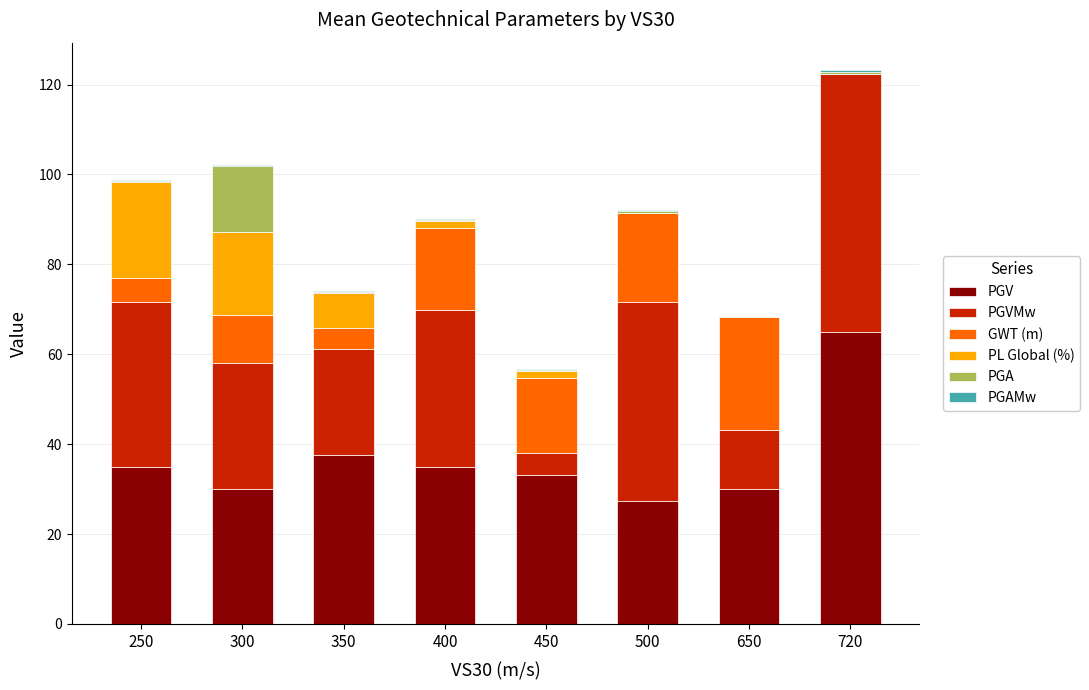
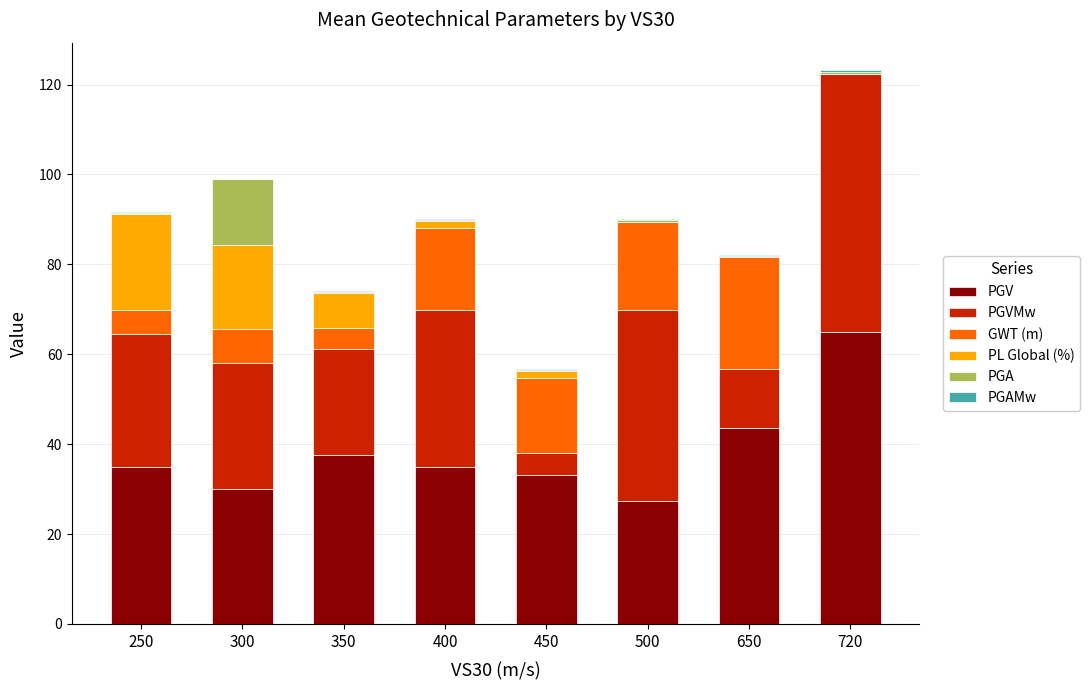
  {
    "PGV": {
      "250": 35,
      "300": 30,
      "350": 38,
      "400": 35,
      "450": 33,
      "500": 27,
-     "650": 30,
+     "650": 44,
      "720": 65
    },
    "PGVMw": {
-     "250": 37,
+     "250": 29,
      "300": 28,
      "350": 24,
      "400": 35,
      "450": 5,
-     "500": 44,
+     "500": 42,
      "650": 13,
      "720": 57
    },
    "GWT (m)": {
      "250": 5,
-     "300": 11,
+     "300": 8,
      "350": 5,
      "400": 18,
      "450": 17,
      "500": 20,
      "650": 25,
      "720": 0
    },
    "PL Global (%)": {
      "250": 21,
      "300": 19,
      "350": 8,
      "400": 2,
      "450": 2,
      "650": 0,
      "720": 0
    },
    "PGA": {
      "300": 15
    }
  }
